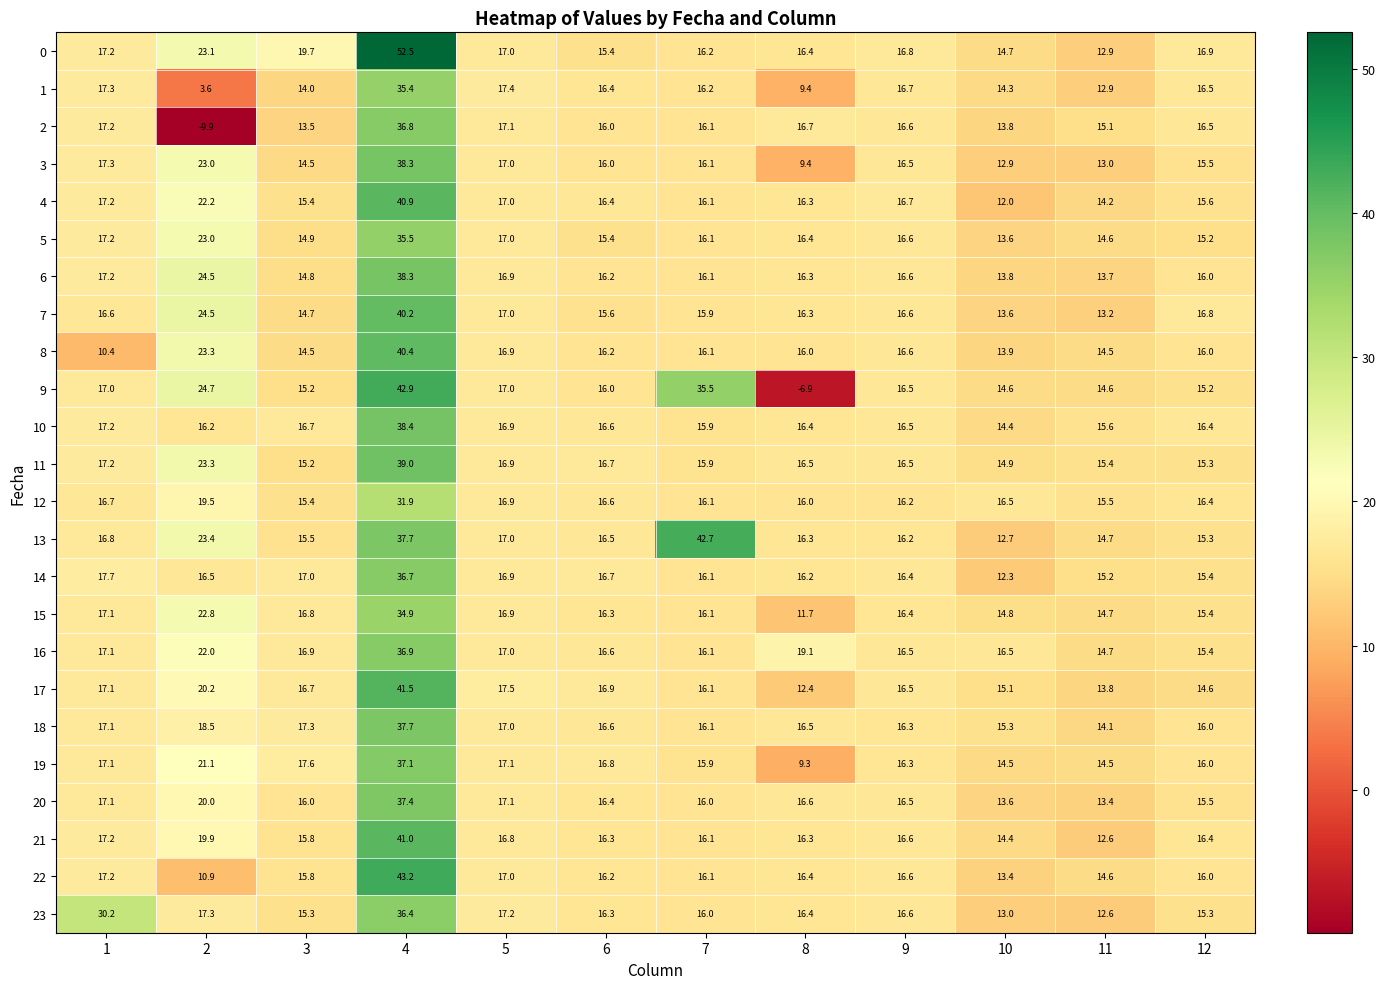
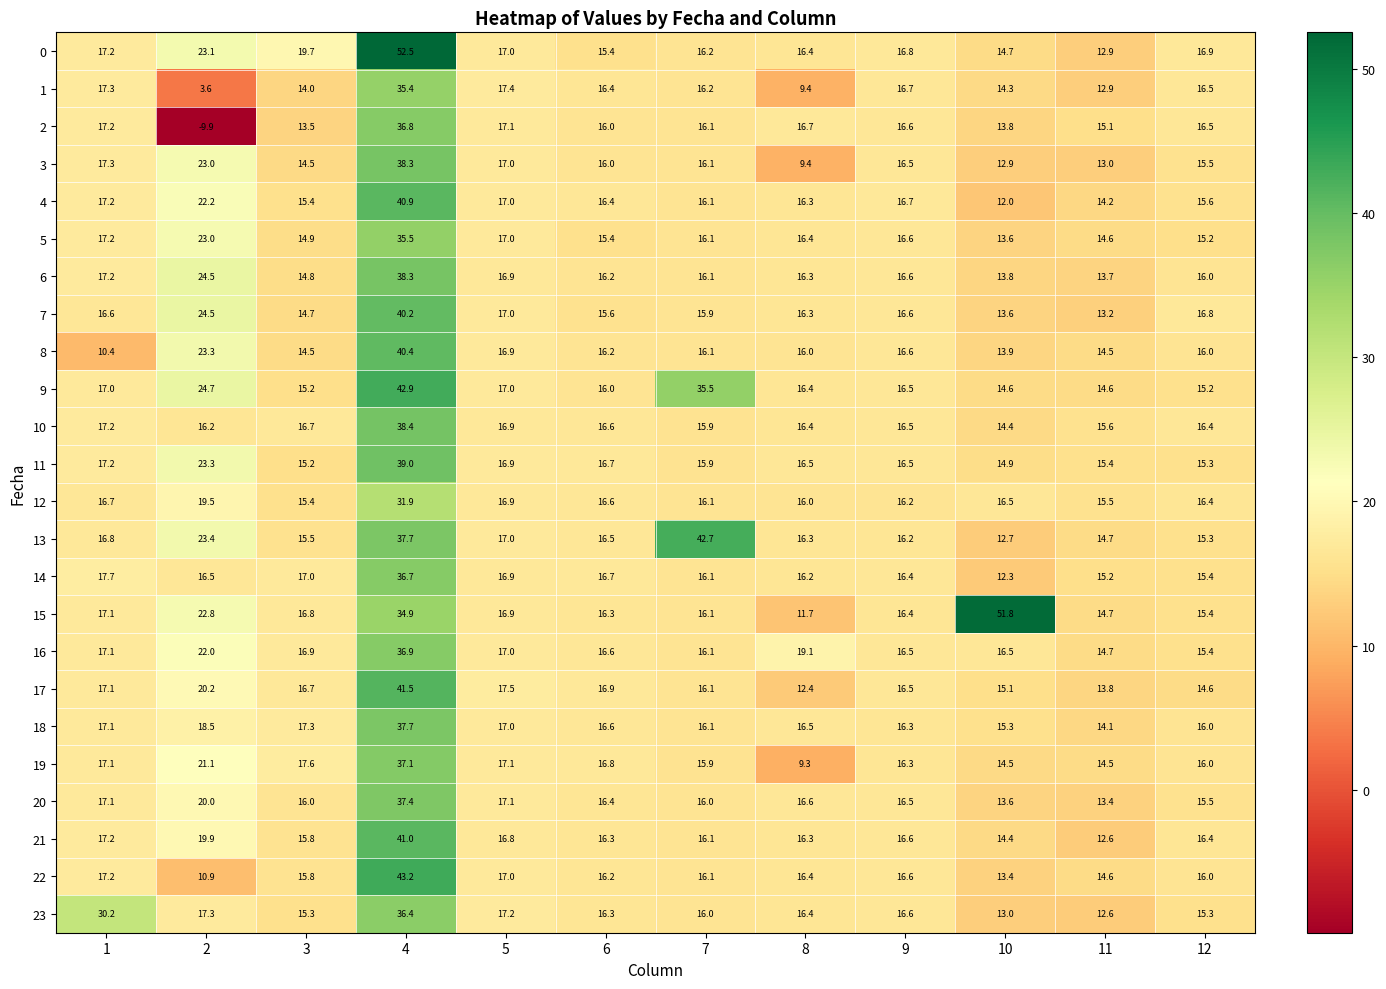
  {
    "9": {
      "1": 17.0,
      "2": 24.7,
      "3": 15.2,
      "4": 42.9,
      "5": 17.0,
      "6": 16.0,
      "7": 35.5,
-     "8": -6.9,
+     "8": 16.4,
      "9": 16.5,
      "10": 14.6,
      "11": 14.6,
      "12": 15.2
    },
    "15": {
      "1": 17.1,
      "2": 22.8,
      "3": 16.8,
      "4": 34.9,
      "5": 16.9,
      "6": 16.3,
      "7": 16.1,
      "8": 11.7,
      "9": 16.4,
-     "10": 14.8,
+     "10": 51.8,
      "11": 14.7,
      "12": 15.4
    }
  }
